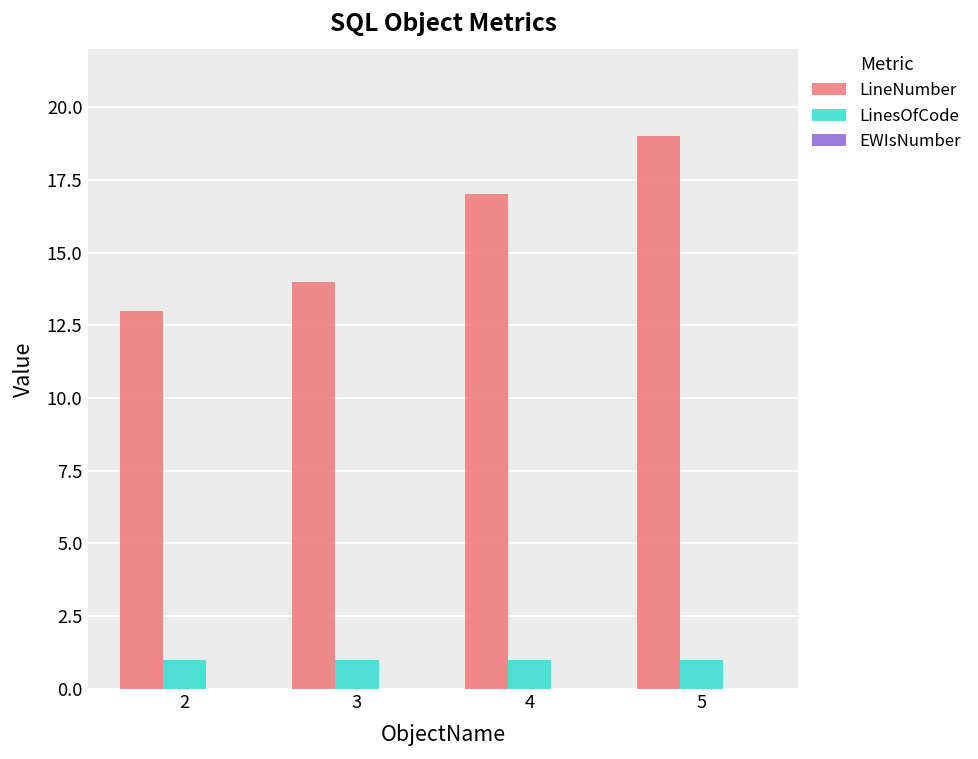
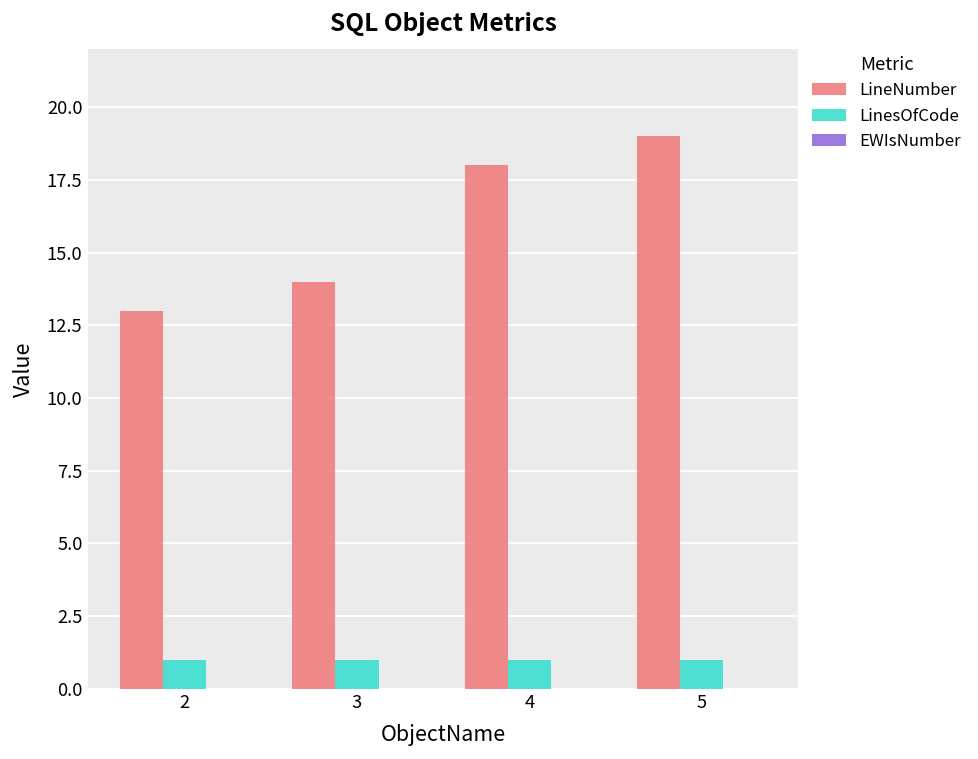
  {
    "LineNumber": {
      "2": 13,
      "3": 14,
-     "4": 17,
+     "4": 18,
      "5": 19
    },
    "LinesOfCode": {
      "2": 1,
      "3": 1,
      "4": 1,
      "5": 1
    },
    "EWIsNumber": {
      "2": 0,
      "3": 0,
      "4": 0,
      "5": 0
    }
  }
